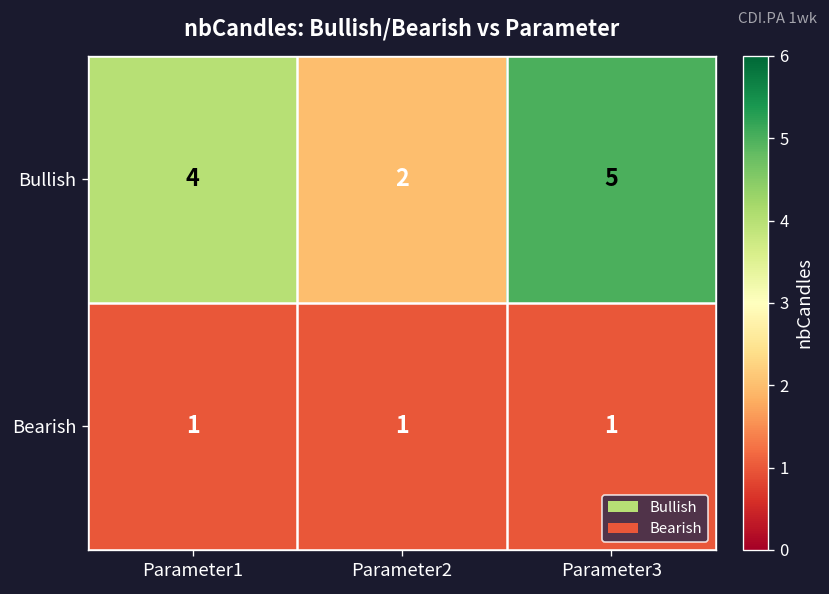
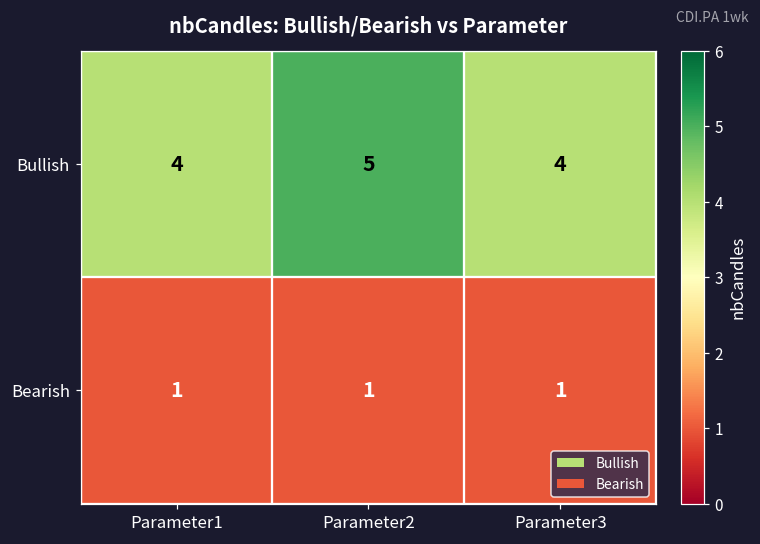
  {
    "Bullish": {
      "Parameter1": 4,
-     "Parameter2": 2,
-     "Parameter3": 5
+     "Parameter2": 5,
+     "Parameter3": 4
    },
    "Bearish": {
      "Parameter1": 1,
      "Parameter2": 1,
      "Parameter3": 1
    }
  }
